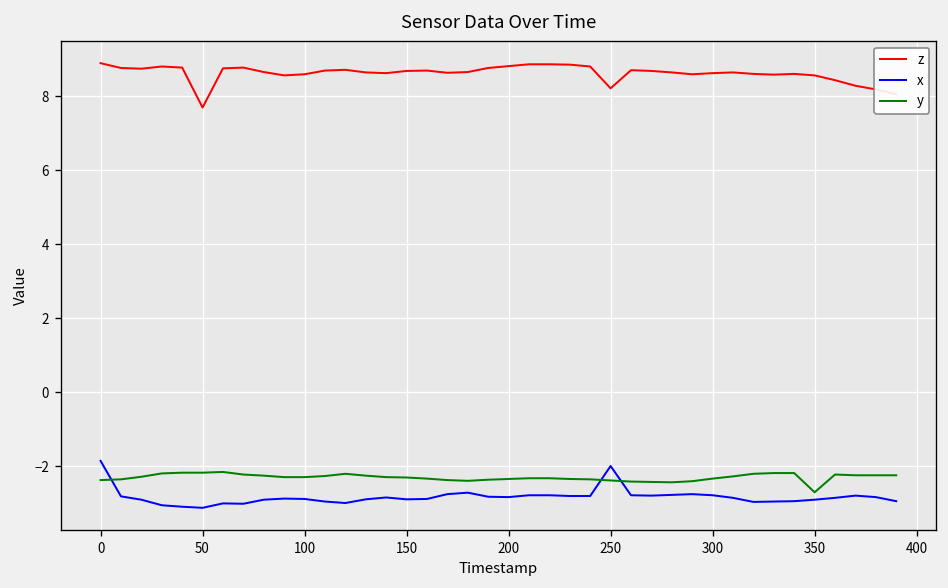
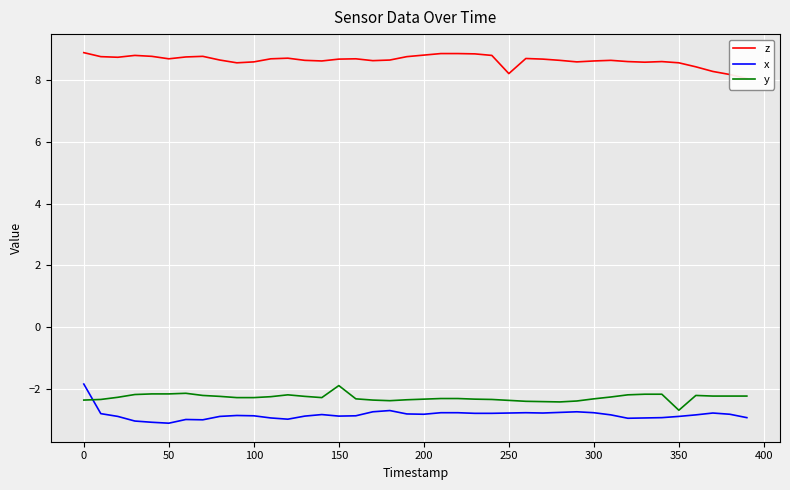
  {
    "z": {
      "0": 8.9,
-     "50": 7.7,
+     "50": 8.7,
      "100": 8.6,
      "150": 8.7,
      "200": 8.8,
      "250": 8.2,
      "300": 8.6,
      "350": 8.6
    },
    "x": {
      "0": -1.9,
      "50": -3.1,
      "100": -2.9,
      "150": -2.9,
      "200": -2.8,
-     "250": -2.0,
+     "250": -2.8,
      "300": -2.8,
      "350": -2.9
    },
    "y": {
      "0": -2.4,
      "50": -2.2,
      "100": -2.3,
-     "150": -2.3,
+     "150": -1.9,
      "200": -2.3,
      "250": -2.4,
      "300": -2.3,
      "350": -2.7
    }
  }
